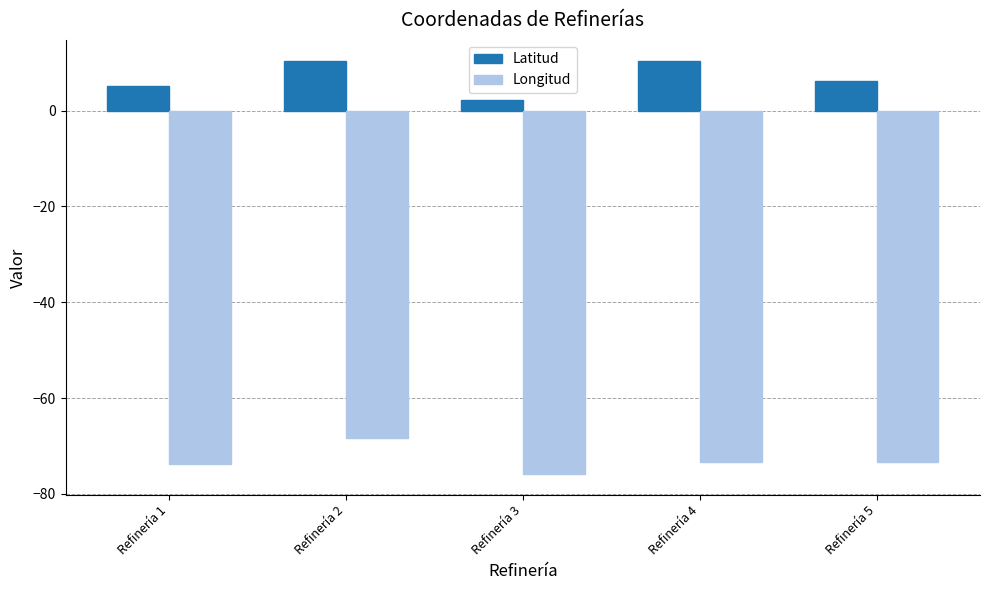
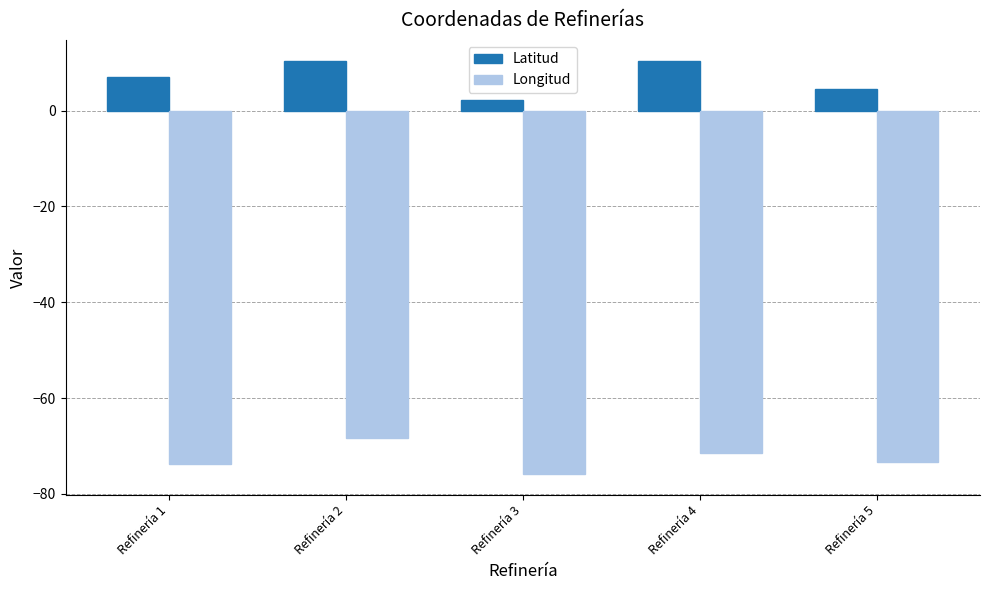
  {
    "Latitud": {
-     "Refinería 1": 5,
+     "Refinería 1": 7,
      "Refinería 2": 10,
      "Refinería 3": 2,
      "Refinería 4": 10,
-     "Refinería 5": 6
+     "Refinería 5": 4
    },
    "Longitud": {
      "Refinería 1": -74,
      "Refinería 2": -68,
      "Refinería 3": -76,
-     "Refinería 4": -73,
+     "Refinería 4": -72,
      "Refinería 5": -73
    }
  }
